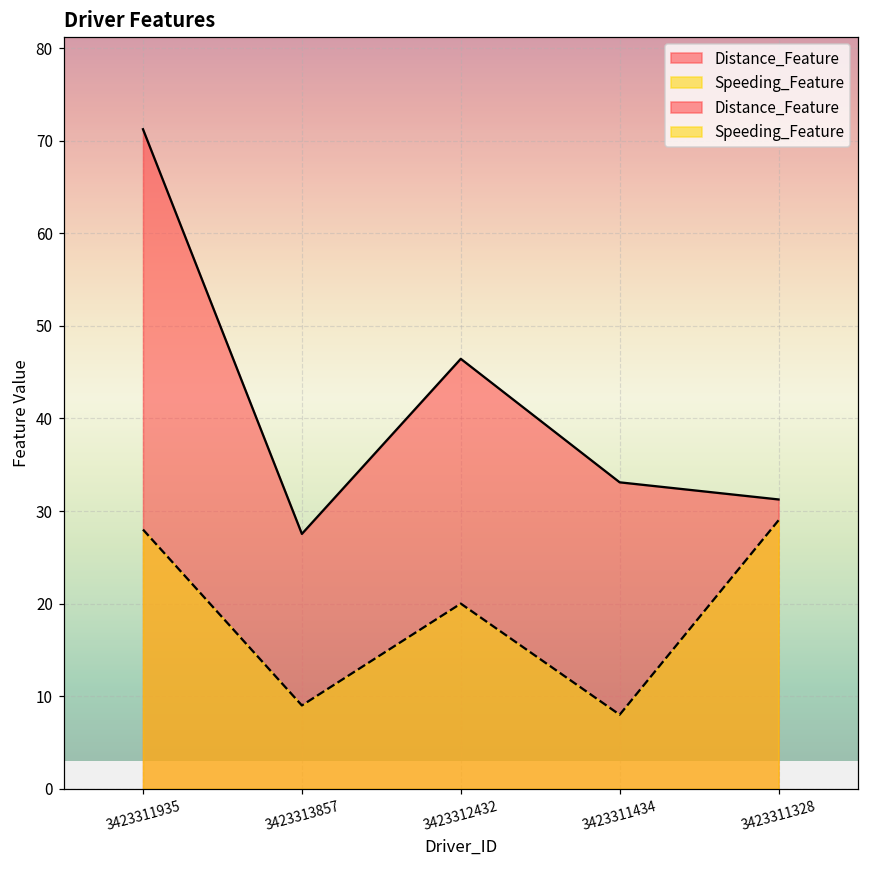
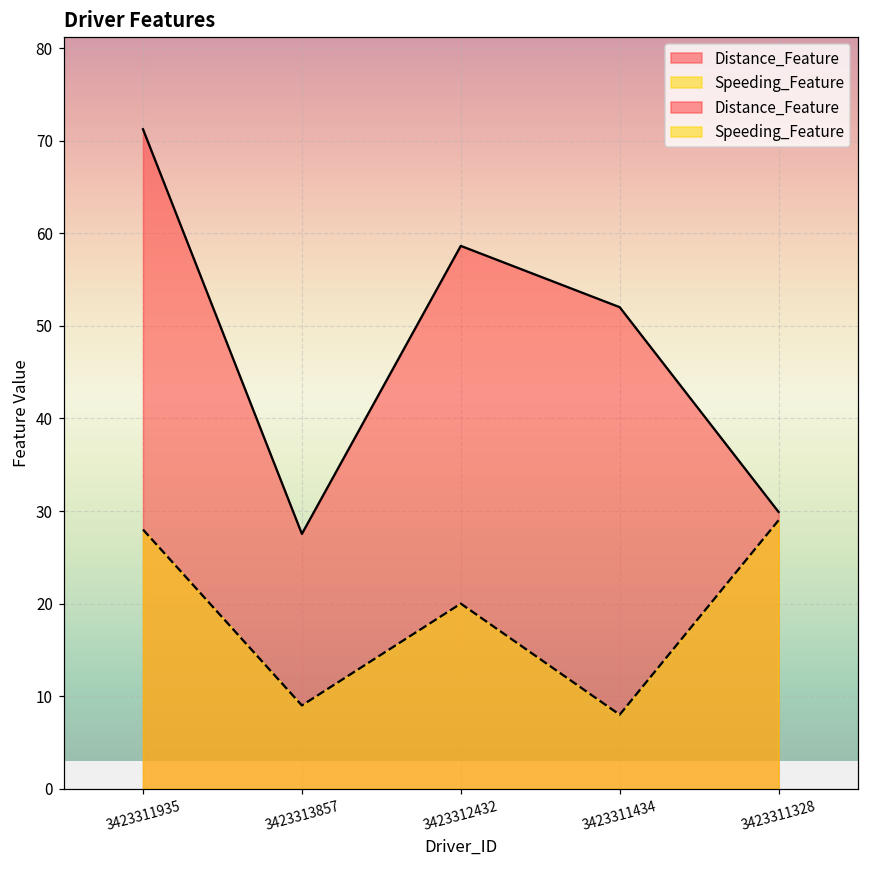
  {
    "Distance_Feature": {
      "3423311935": 71,
      "3423313857": 28,
-     "3423312432": 46,
-     "3423311434": 33,
-     "3423311328": 31
+     "3423312432": 59,
+     "3423311434": 52,
+     "3423311328": 30
    },
    "Speeding_Feature": {
      "3423311935": 28,
      "3423313857": 9,
      "3423312432": 20,
      "3423311434": 8,
      "3423311328": 29
    }
  }
